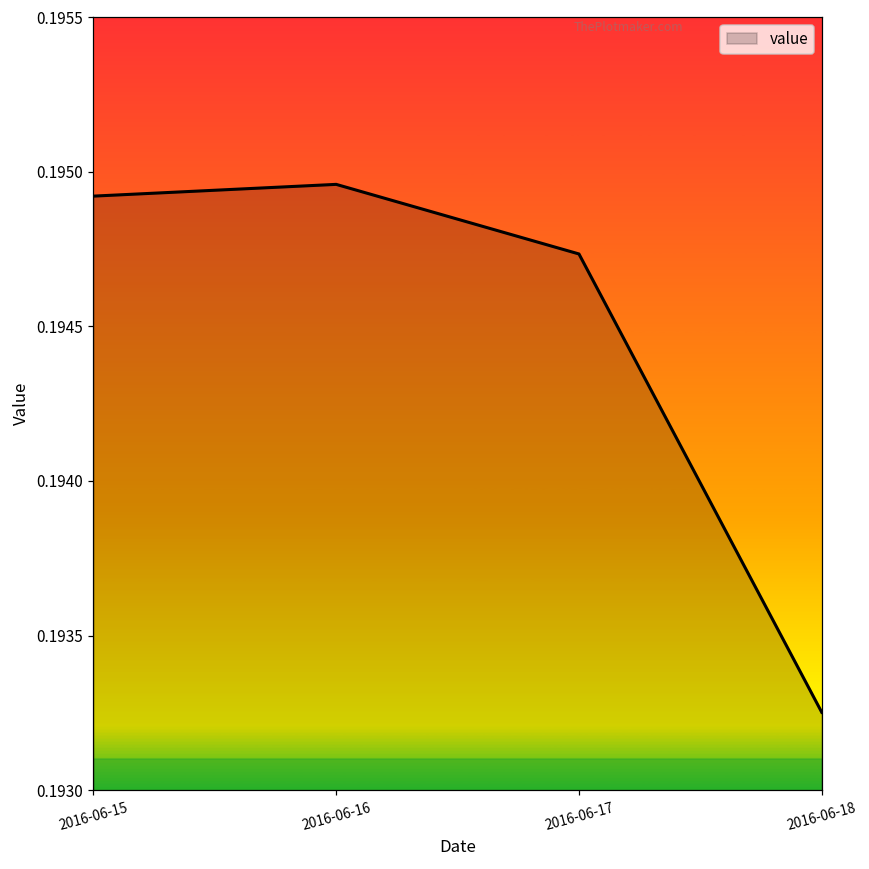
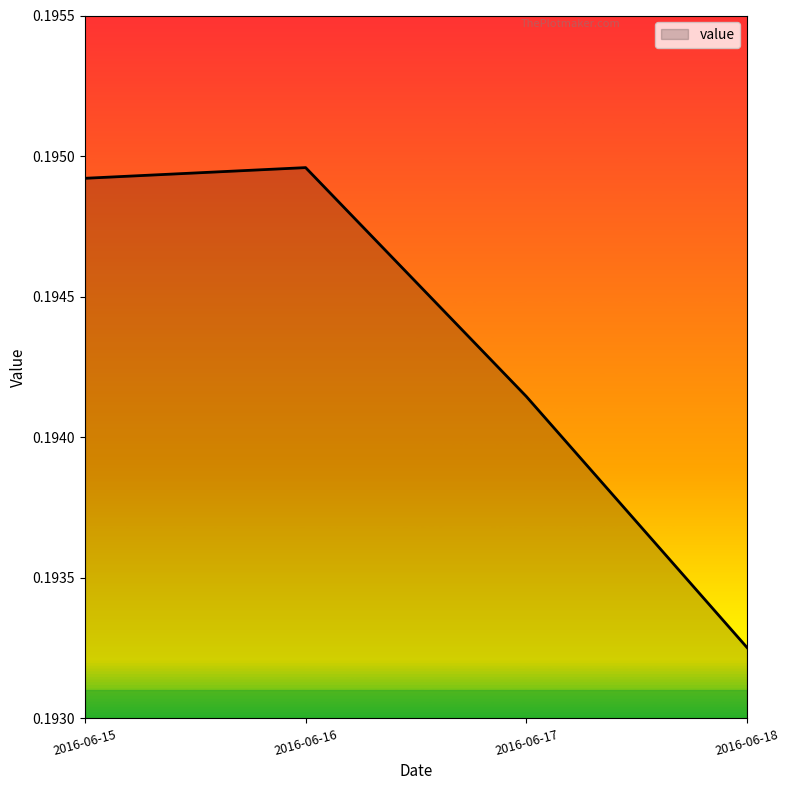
  {
    "2016-06-15": 0.19492,
    "2016-06-16": 0.19496,
-   "2016-06-17": 0.19473,
+   "2016-06-17": 0.19415,
    "2016-06-18": 0.19325
  }
